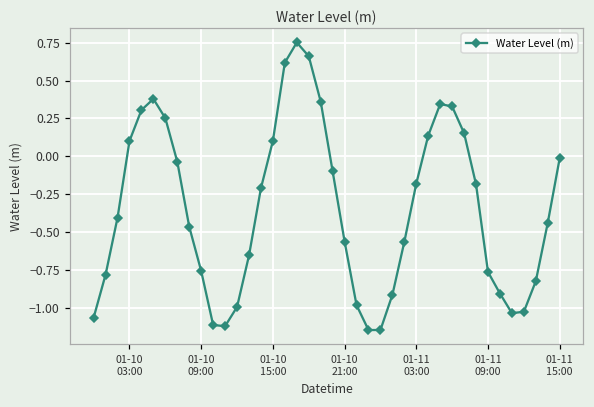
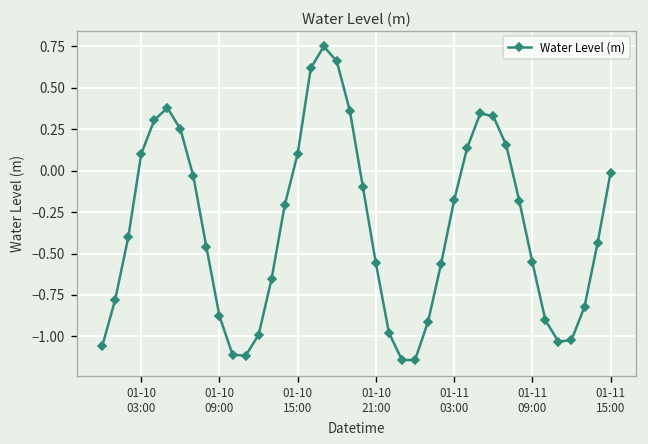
  {
    "01-10 03:00": 0.10,
-   "01-10 09:00": -0.75,
+   "01-10 09:00": -0.88,
    "01-10 15:00": 0.10,
    "01-10 21:00": -0.56,
    "01-11 03:00": -0.18,
-   "01-11 09:00": -0.76,
+   "01-11 09:00": -0.55,
    "01-11 15:00": -0.01
  }
